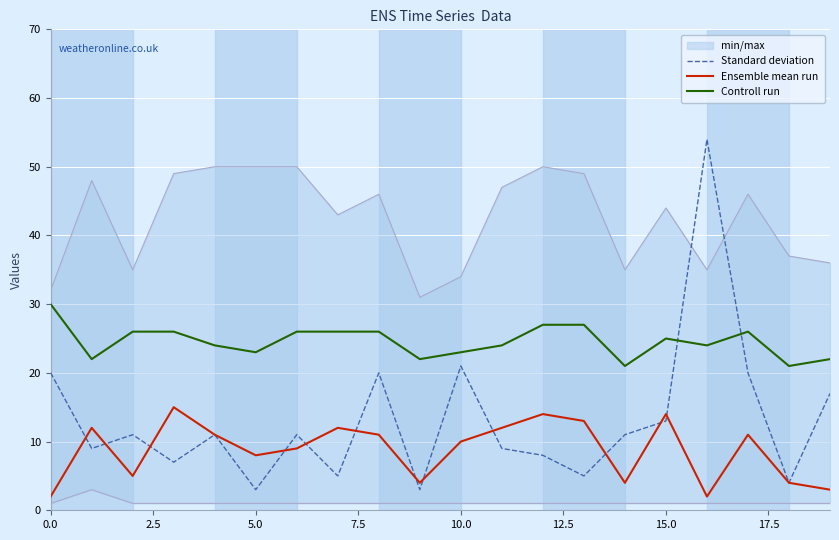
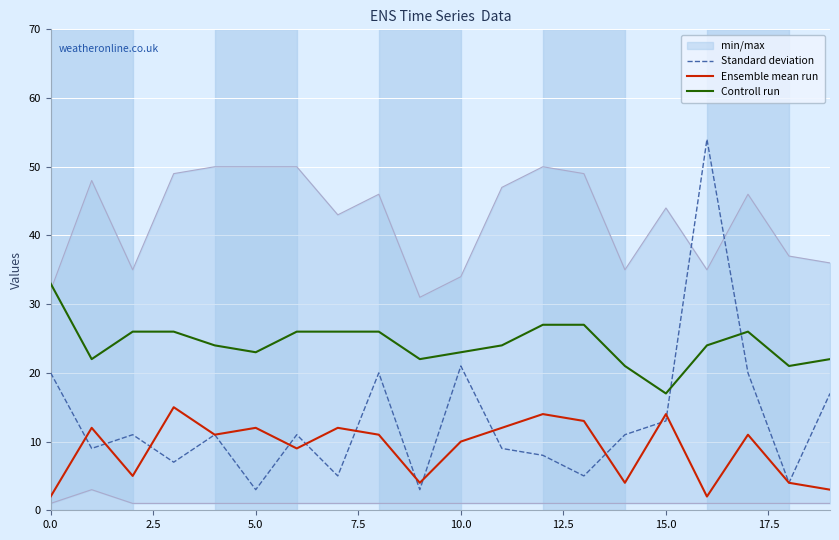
  {
    "Standard deviation": {
      "0.0": 20,
      "5.0": 3,
      "10.0": 21,
      "15.0": 13
    },
    "Ensemble mean run": {
      "0.0": 2,
-     "5.0": 8,
+     "5.0": 12,
      "10.0": 10,
      "15.0": 14
    },
    "Controll run": {
-     "0.0": 30,
+     "0.0": 33,
      "5.0": 23,
      "10.0": 23,
-     "15.0": 25
+     "15.0": 17
    }
  }
